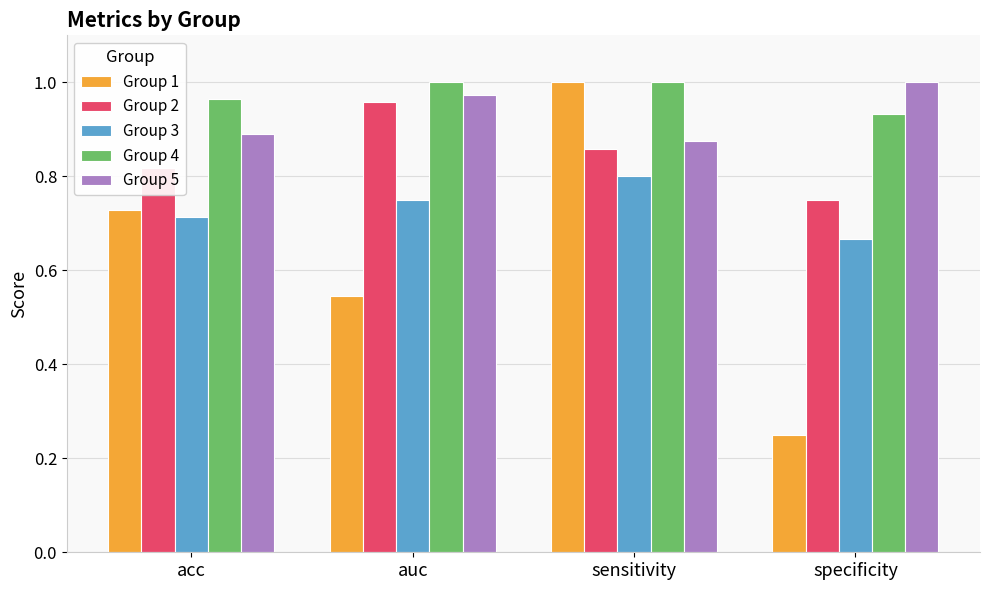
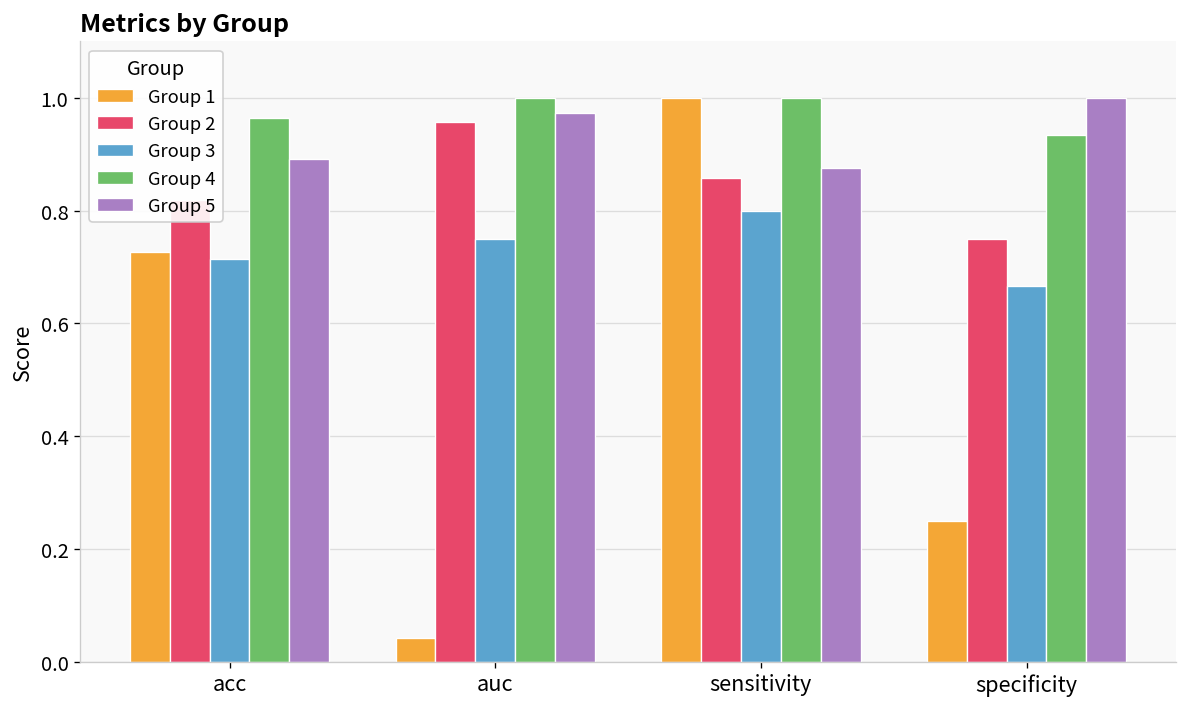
  {
    "Group 1": {
      "acc": 0.73,
-     "auc": 0.55,
+     "auc": 0.04,
      "sensitivity": 1.00,
      "specificity": 0.25
    },
    "Group 2": {
      "auc": 0.96,
      "sensitivity": 0.86,
      "specificity": 0.75
    },
    "Group 3": {
      "acc": 0.71,
      "auc": 0.75,
      "sensitivity": 0.80,
      "specificity": 0.67
    },
    "Group 4": {
      "acc": 0.96,
      "auc": 1.00,
      "sensitivity": 1.00,
      "specificity": 0.93
    },
    "Group 5": {
      "acc": 0.89,
      "auc": 0.97,
      "sensitivity": 0.88,
      "specificity": 1.00
    }
  }
